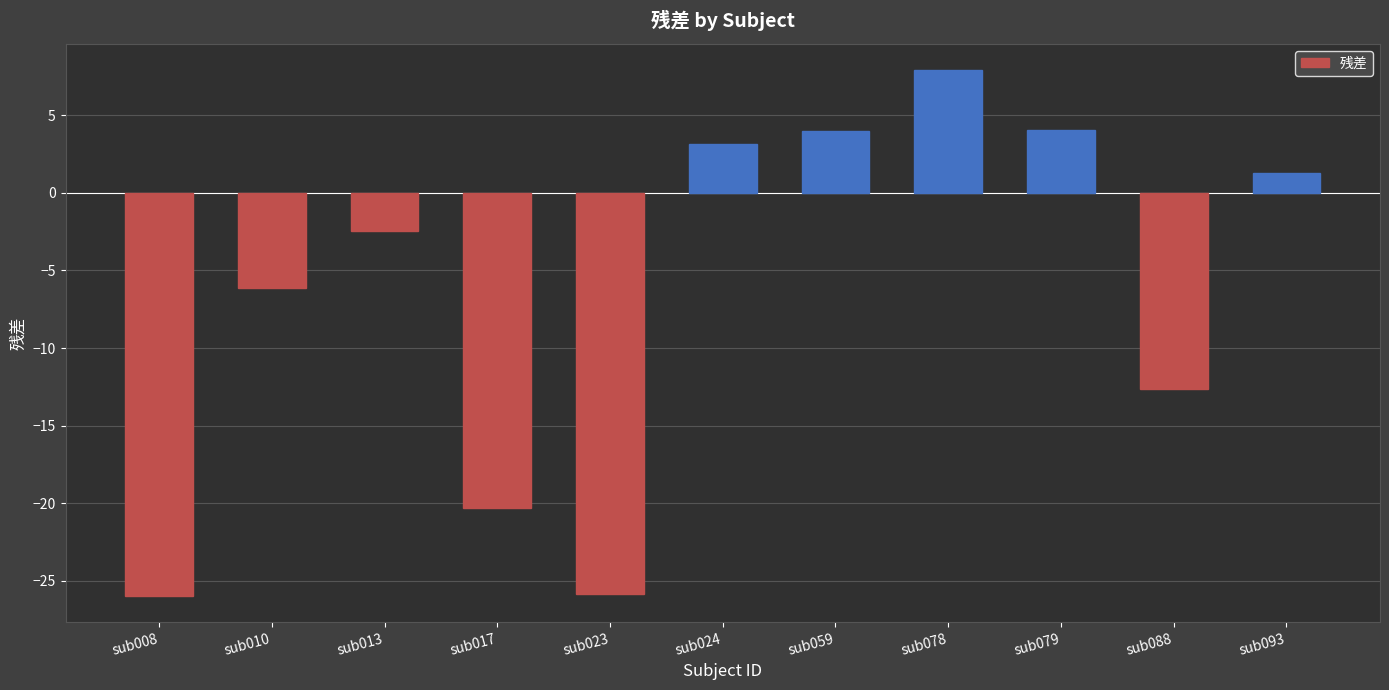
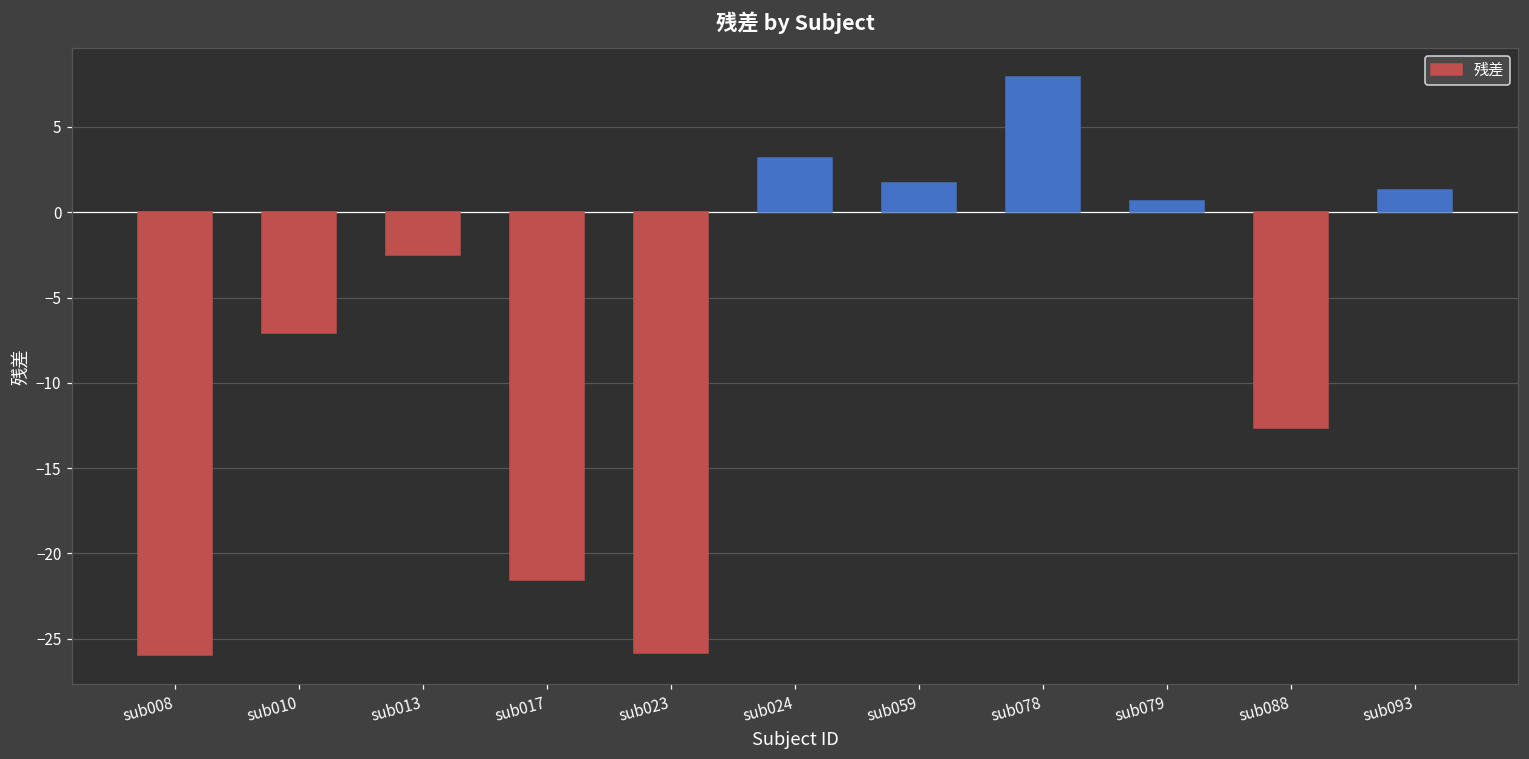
  {
    "sub008": -26.0,
-   "sub010": -6.1,
+   "sub010": -7.1,
    "sub013": -2.5,
-   "sub017": -20.3,
+   "sub017": -21.6,
    "sub023": -25.9,
    "sub024": 3.2,
-   "sub059": 4.0,
+   "sub059": 1.7,
    "sub078": 7.9,
-   "sub079": 4.1,
+   "sub079": 0.7,
    "sub088": -12.6,
    "sub093": 1.3
  }
